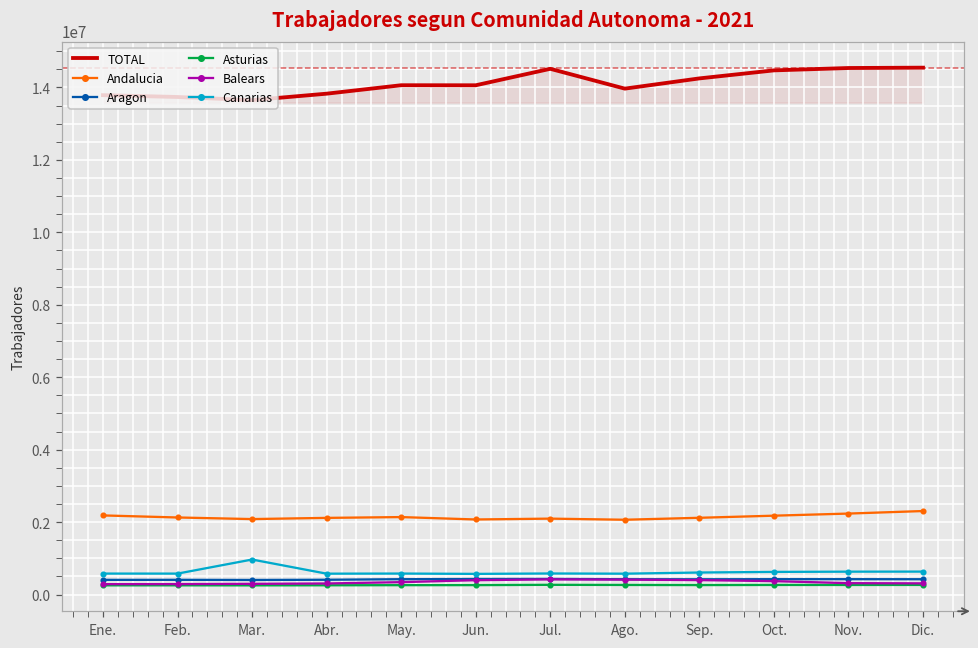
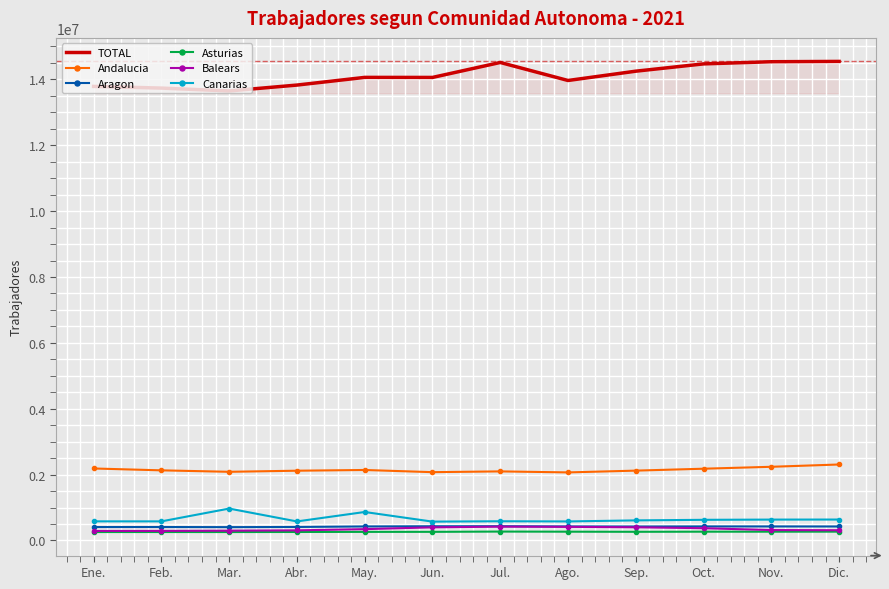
  {
    "TOTAL": {
      "Abr.": 13800000,
      "May.": 14100000,
      "Jun.": 14100000,
      "Jul.": 14500000,
      "Ago.": 14000000,
      "Sep.": 14200000,
      "Oct.": 14500000,
      "Nov.": 14500000,
      "Dic.": 14500000
    },
    "Andalucia": {
      "Ene.": 2200000,
      "Feb.": 2100000,
      "Mar.": 2100000,
      "Abr.": 2100000,
      "May.": 2100000,
      "Jun.": 2100000,
      "Jul.": 2100000,
      "Ago.": 2100000,
      "Sep.": 2100000,
      "Oct.": 2200000,
      "Nov.": 2200000,
      "Dic.": 2300000
    },
    "Aragon": {
      "Ene.": 400000,
      "Feb.": 400000,
      "Mar.": 400000,
      "Abr.": 400000,
      "May.": 400000,
      "Nov.": 400000,
      "Dic.": 400000
    },
    "Asturias": {
      "May.": 300000,
      "Jun.": 300000,
      "Jul.": 300000,
      "Ago.": 300000,
      "Sep.": 300000,
      "Oct.": 300000
    },
    "Balears": {
      "May.": 300000
    },
    "Canarias": {
      "Ene.": 600000,
      "Feb.": 600000,
      "Mar.": 1000000,
      "Abr.": 600000,
-     "May.": 600000,
+     "May.": 900000,
      "Jun.": 600000,
      "Jul.": 600000,
      "Ago.": 600000,
      "Sep.": 600000,
      "Oct.": 600000,
      "Nov.": 600000,
      "Dic.": 600000
    }
  }
